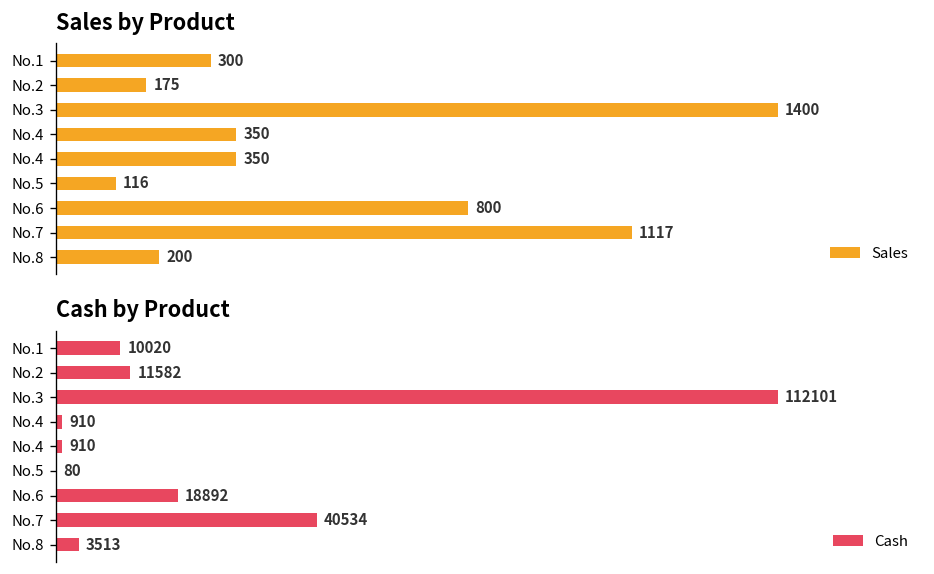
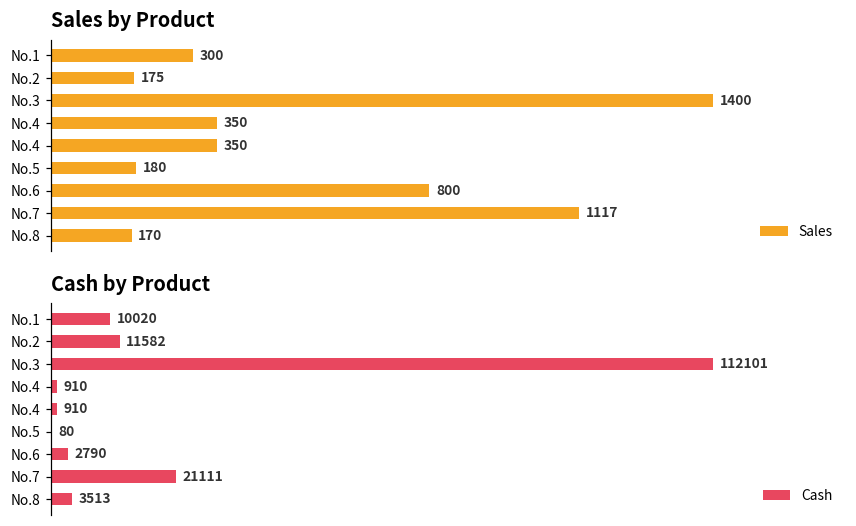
  {
    "Sales by Product": {
      "No.1": 300,
      "No.2": 175,
      "No.3": 1400,
-     "No.5": 116,
+     "No.5": 180,
      "No.6": 800,
      "No.7": 1117,
-     "No.8": 200
+     "No.8": 170
    },
    "Cash by Product": {
      "No.1": 10020,
      "No.2": 11582,
      "No.3": 112101,
      "No.5": 80,
-     "No.6": 18892,
-     "No.7": 40534,
+     "No.6": 2790,
+     "No.7": 21111,
      "No.8": 3513
    }
  }
